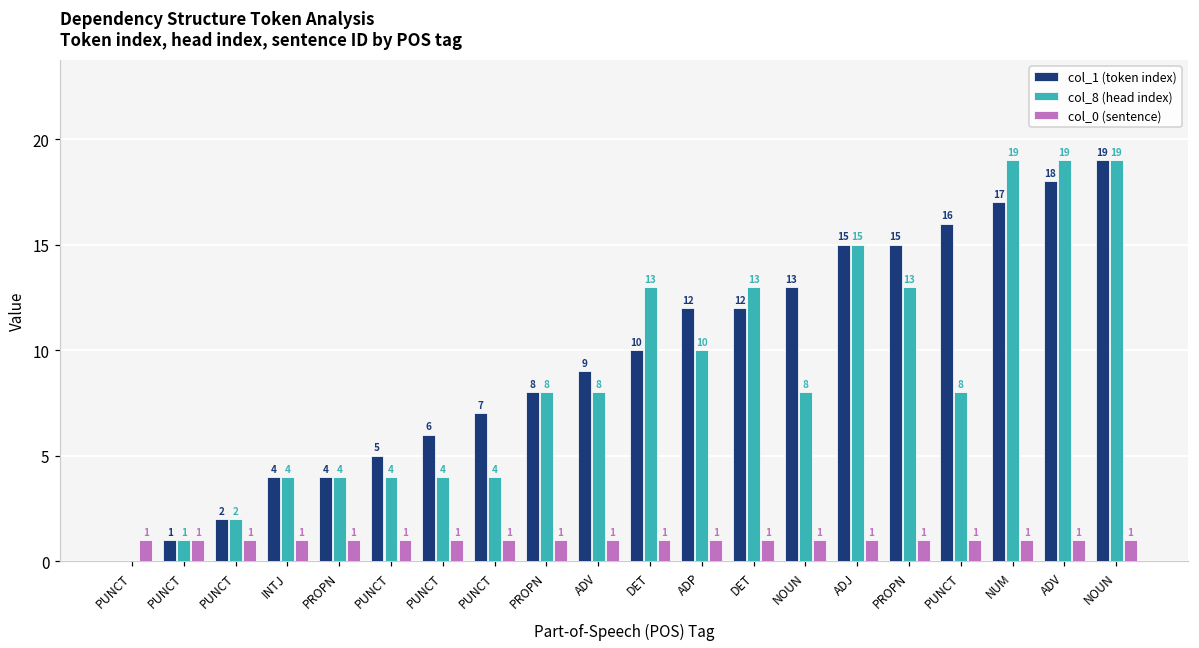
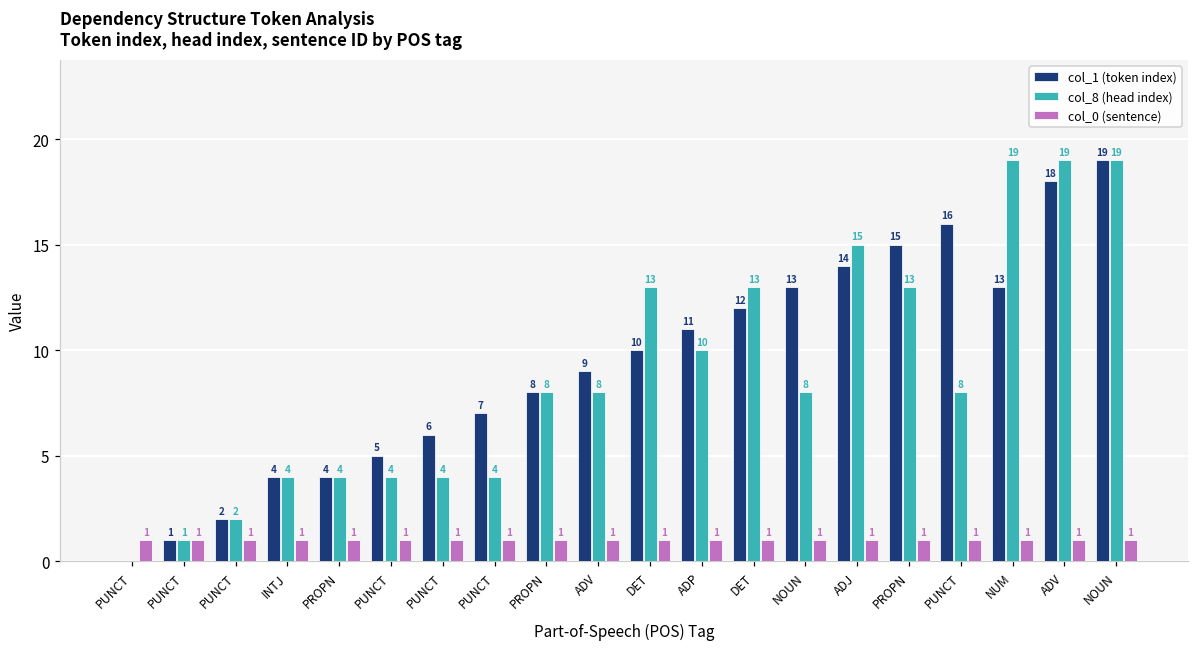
  {
    "col_1 (token index)": {
      "INTJ": 4,
-     "ADP": 12,
-     "ADJ": 15,
-     "NUM": 17
+     "ADP": 11,
+     "ADJ": 14,
+     "NUM": 13
    },
    "col_8 (head index)": {
      "INTJ": 4,
      "ADP": 10,
      "ADJ": 15,
      "NUM": 19
    },
    "col_0 (sentence)": {
      "INTJ": 1,
      "ADP": 1,
      "ADJ": 1,
      "NUM": 1
    }
  }
